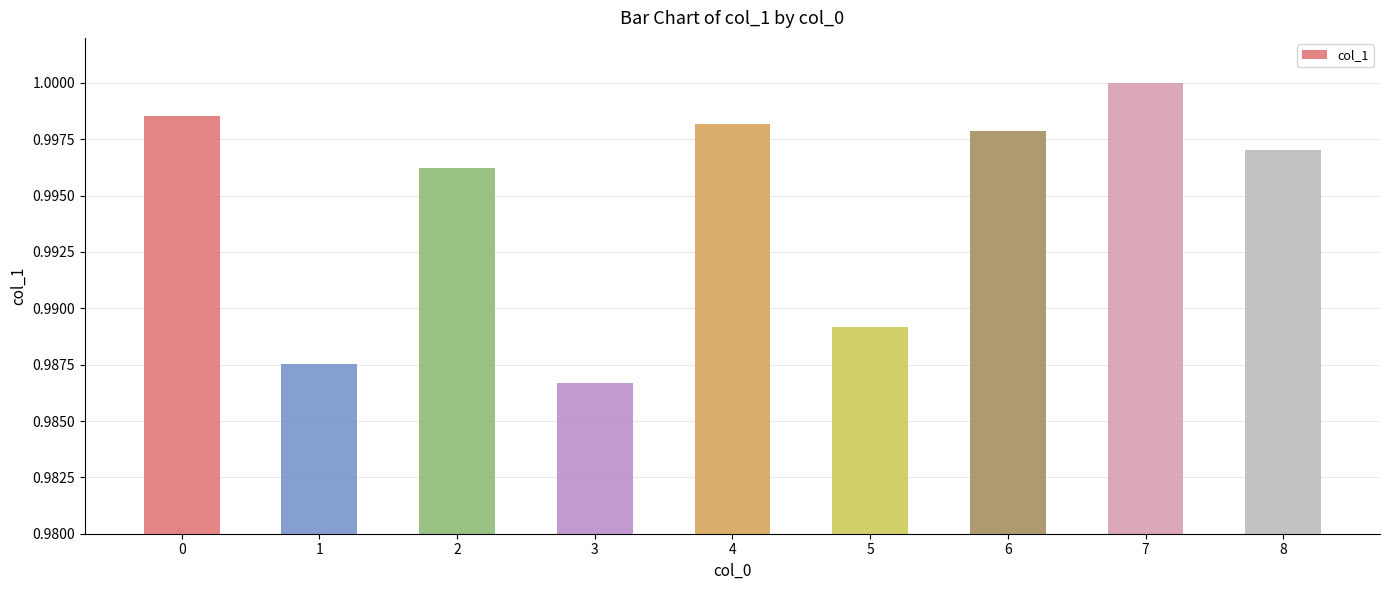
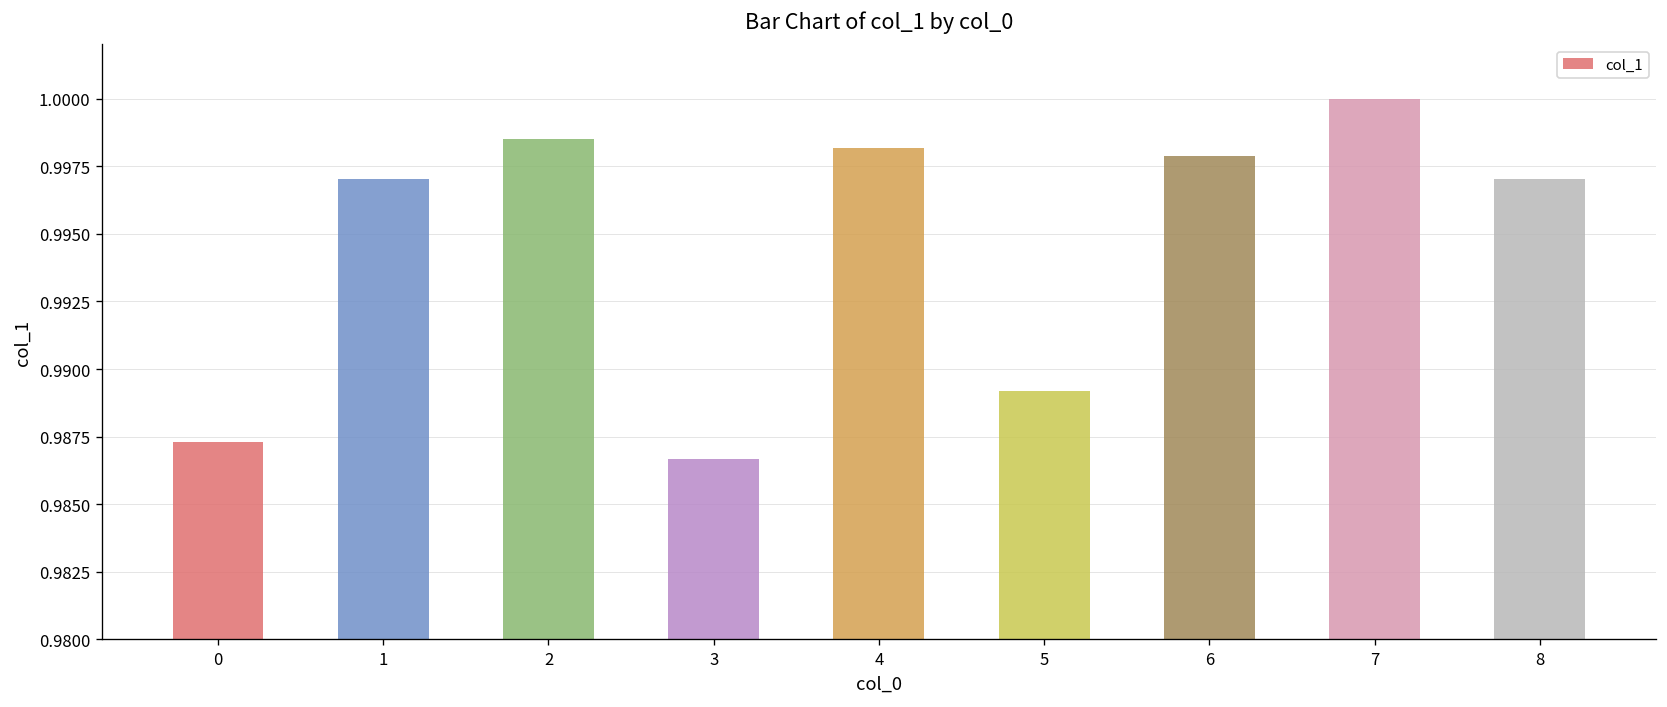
  {
-   "0": 0.9985,
-   "1": 0.9875,
-   "2": 0.9962,
+   "0": 0.9873,
+   "1": 0.9970,
+   "2": 0.9985,
    "3": 0.9867,
    "4": 0.9982,
    "5": 0.9892,
    "6": 0.9979,
    "7": 1.0000,
    "8": 0.9970
  }
